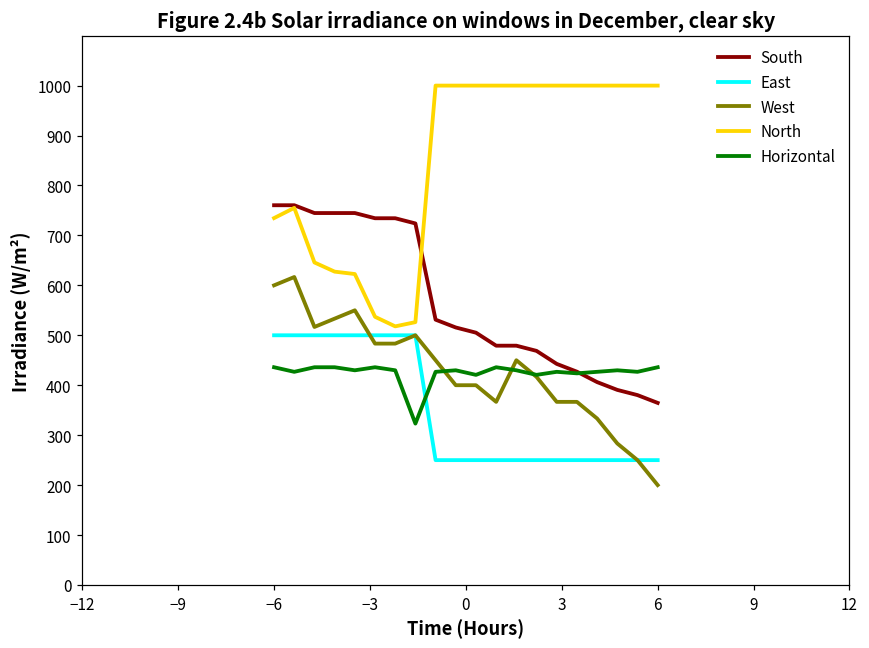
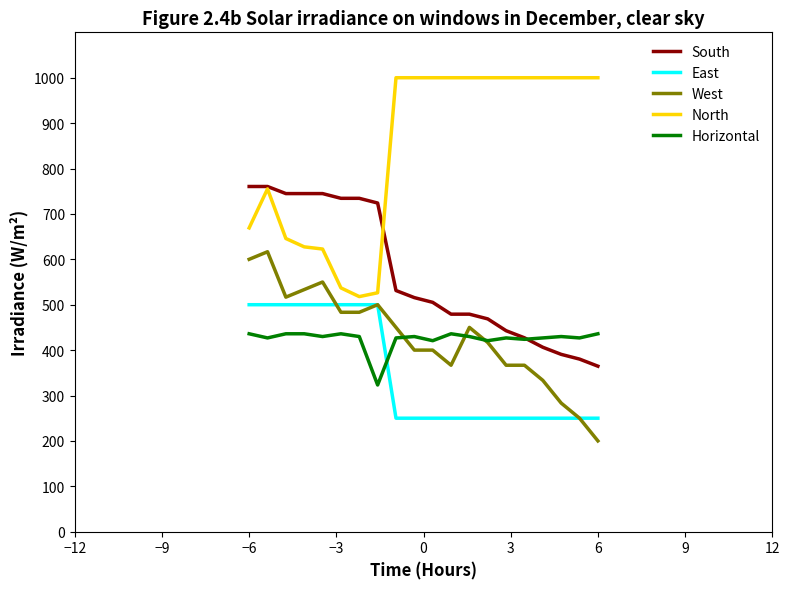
  {
    "South": {
      "−6": 760,
      "6": 360
    },
    "East": {
      "−6": 500,
      "6": 250
    },
    "West": {
      "−6": 600,
      "6": 200
    },
    "North": {
-     "−6": 730,
+     "−6": 670,
      "6": 1000
    },
    "Horizontal": {
      "−6": 440,
      "6": 440
    }
  }
